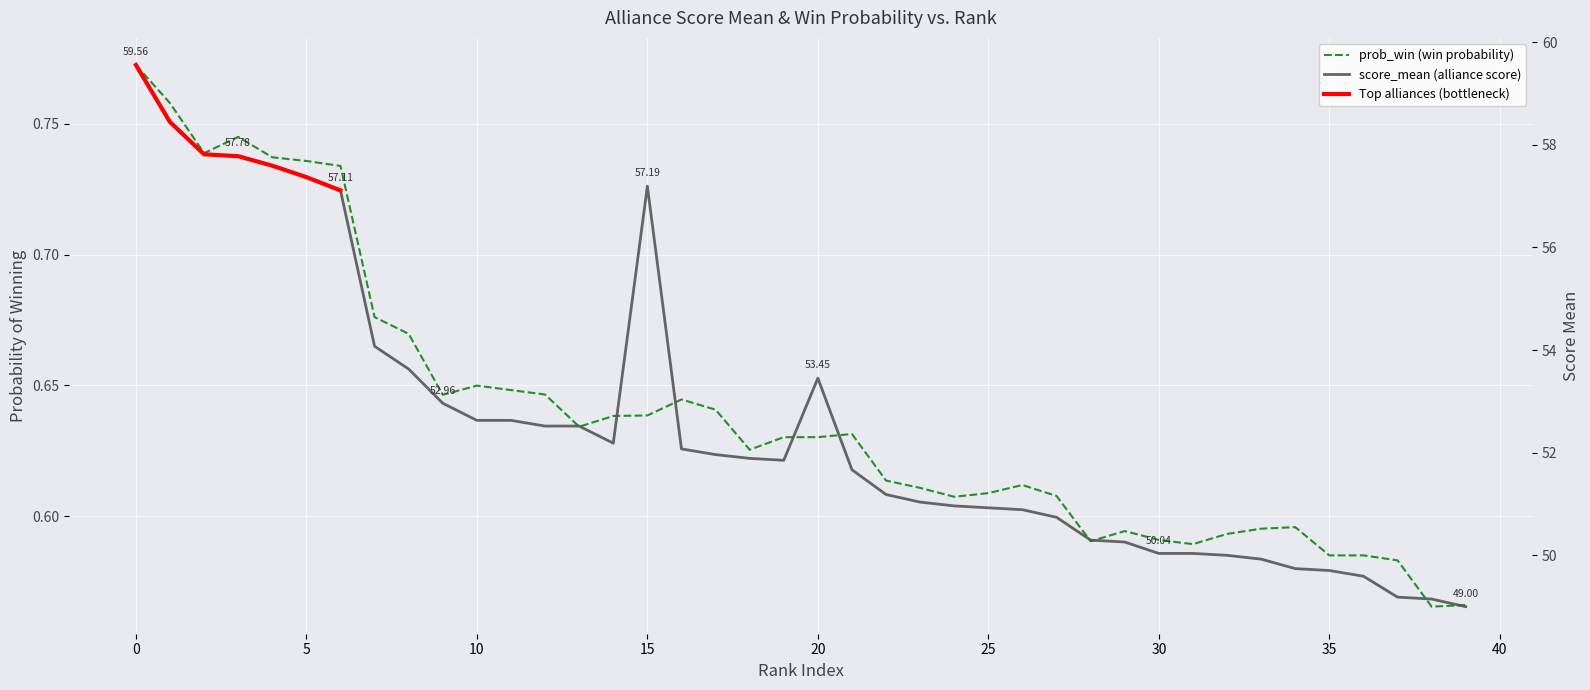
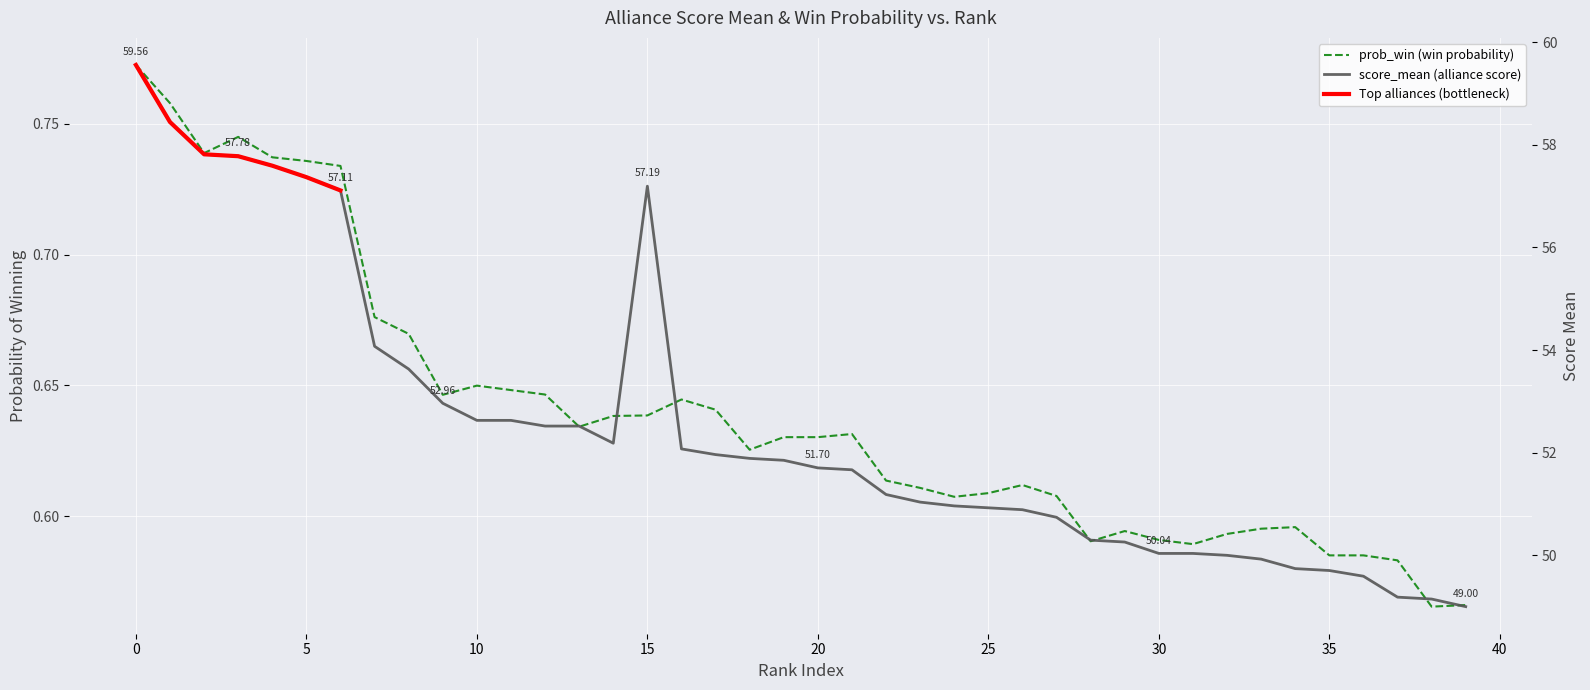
  {
    "score_mean (alliance score)": {
      "15": 57.19,
-     "20": 53.45
+     "20": 51.70
    }
  }
